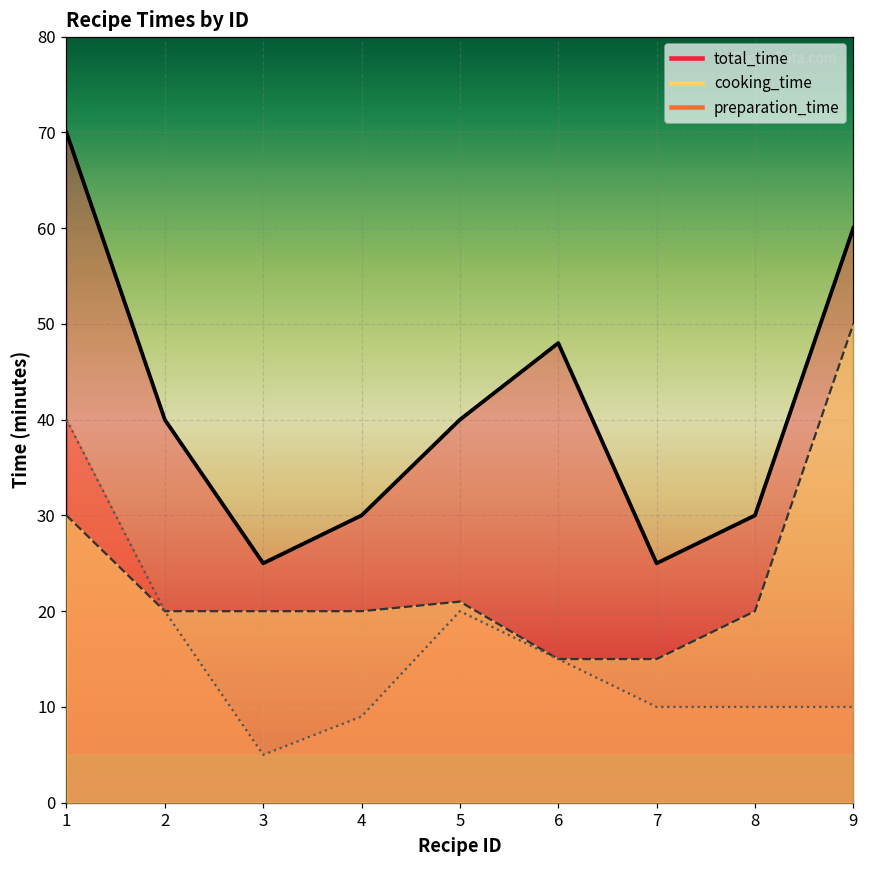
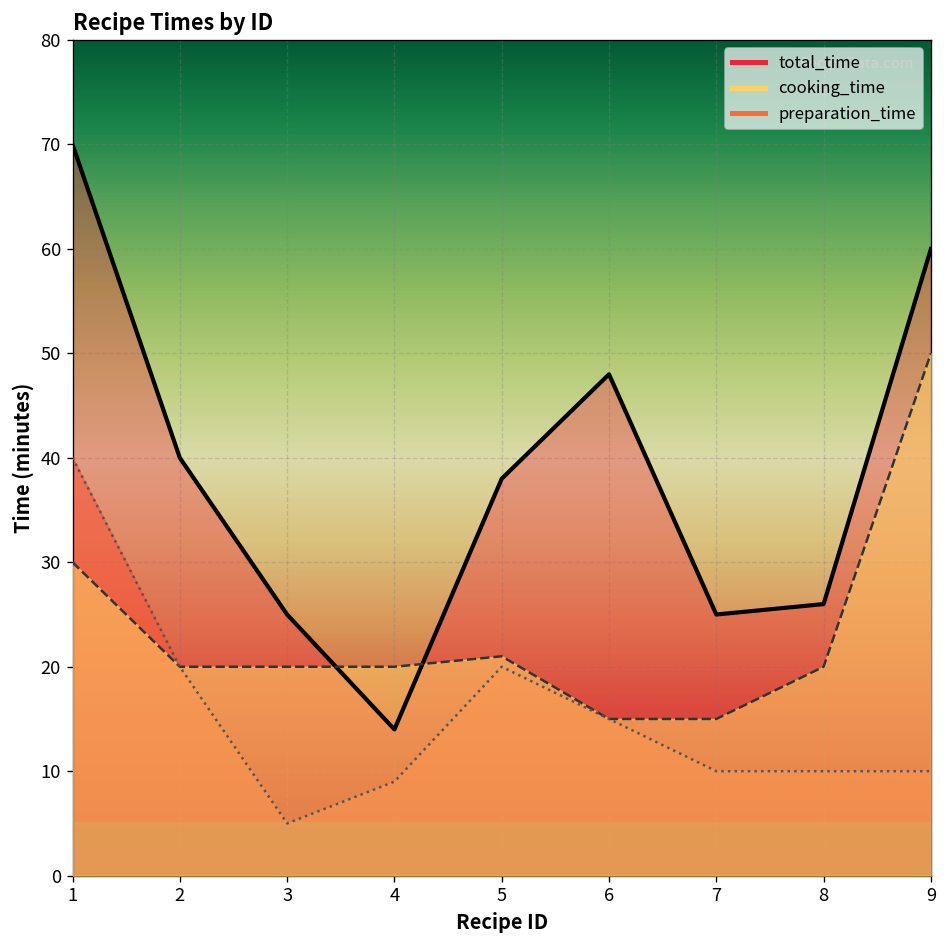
  {
    "preparation_time": {
      "1": 40,
      "4": 9,
      "5": 20,
      "7": 10,
      "8": 10,
      "9": 10
    },
    "cooking_time": {
      "1": 30,
      "3": 20,
      "4": 20,
      "5": 21,
      "7": 15,
      "8": 20,
      "9": 50
    },
    "total_time": {
      "1": 70,
      "2": 40,
      "3": 25,
-     "4": 30,
-     "5": 40,
+     "4": 14,
+     "5": 38,
      "6": 48,
      "7": 25,
-     "8": 30,
+     "8": 26,
      "9": 60
    }
  }
